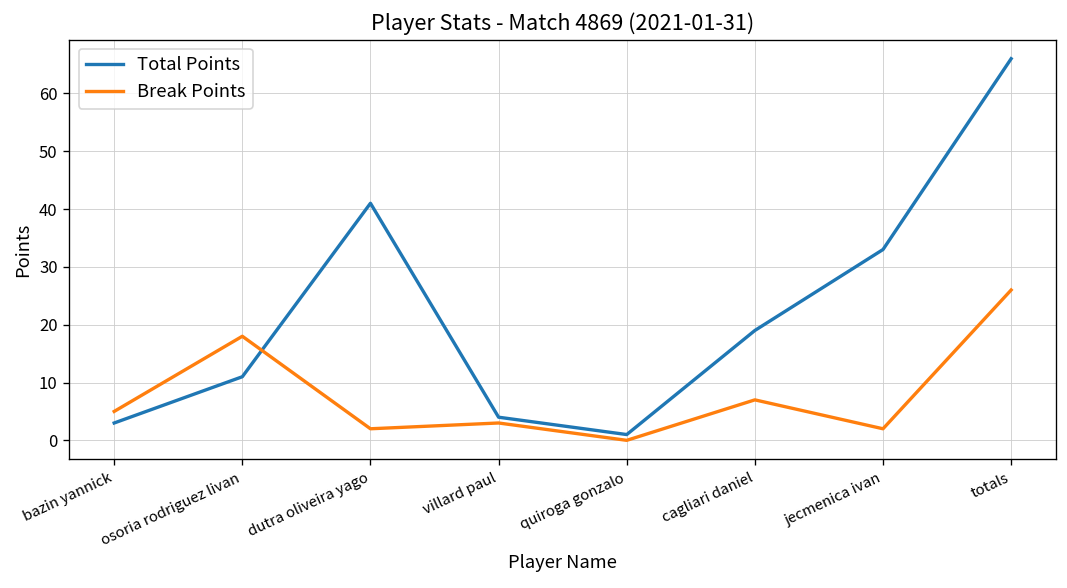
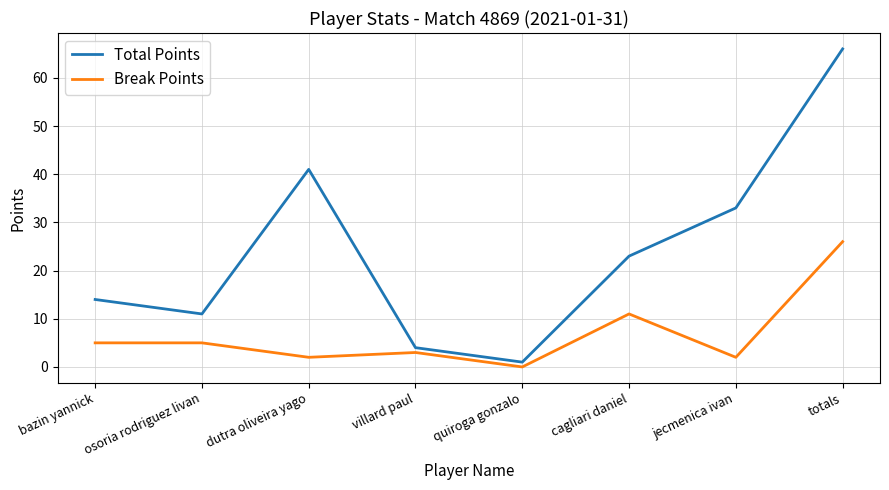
  {
    "Total Points": {
-     "bazin yannick": 3,
+     "bazin yannick": 14,
      "osoria rodriguez livan": 11,
      "dutra oliveira yago": 41,
      "villard paul": 4,
      "quiroga gonzalo": 1,
-     "cagliari daniel": 19,
+     "cagliari daniel": 23,
      "jecmenica ivan": 33,
      "totals": 66
    },
    "Break Points": {
      "bazin yannick": 5,
-     "osoria rodriguez livan": 18,
+     "osoria rodriguez livan": 5,
      "dutra oliveira yago": 2,
      "villard paul": 3,
      "quiroga gonzalo": 0,
-     "cagliari daniel": 7,
+     "cagliari daniel": 11,
      "jecmenica ivan": 2,
      "totals": 26
    }
  }
